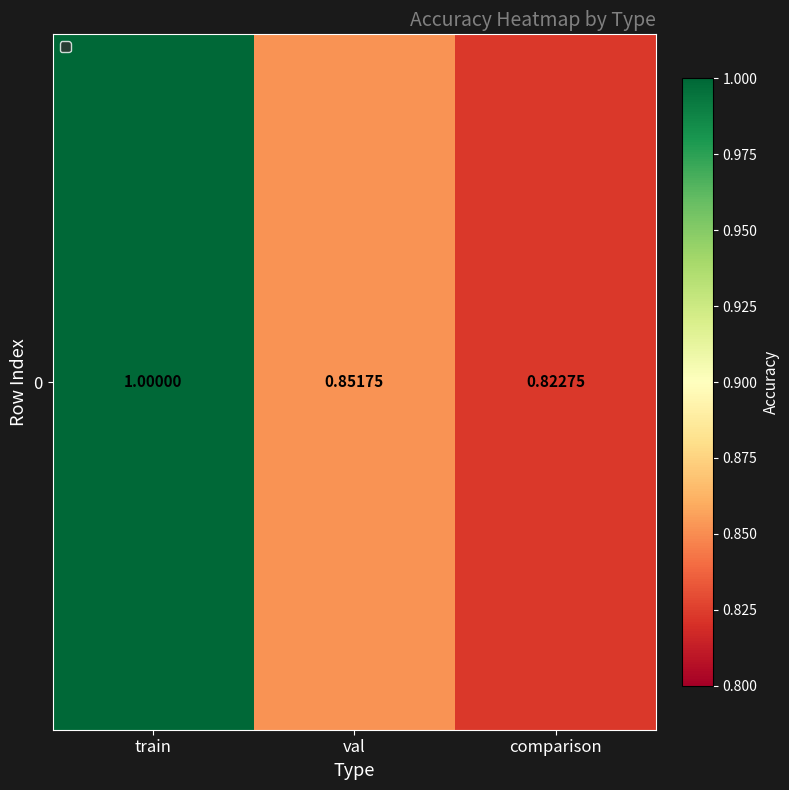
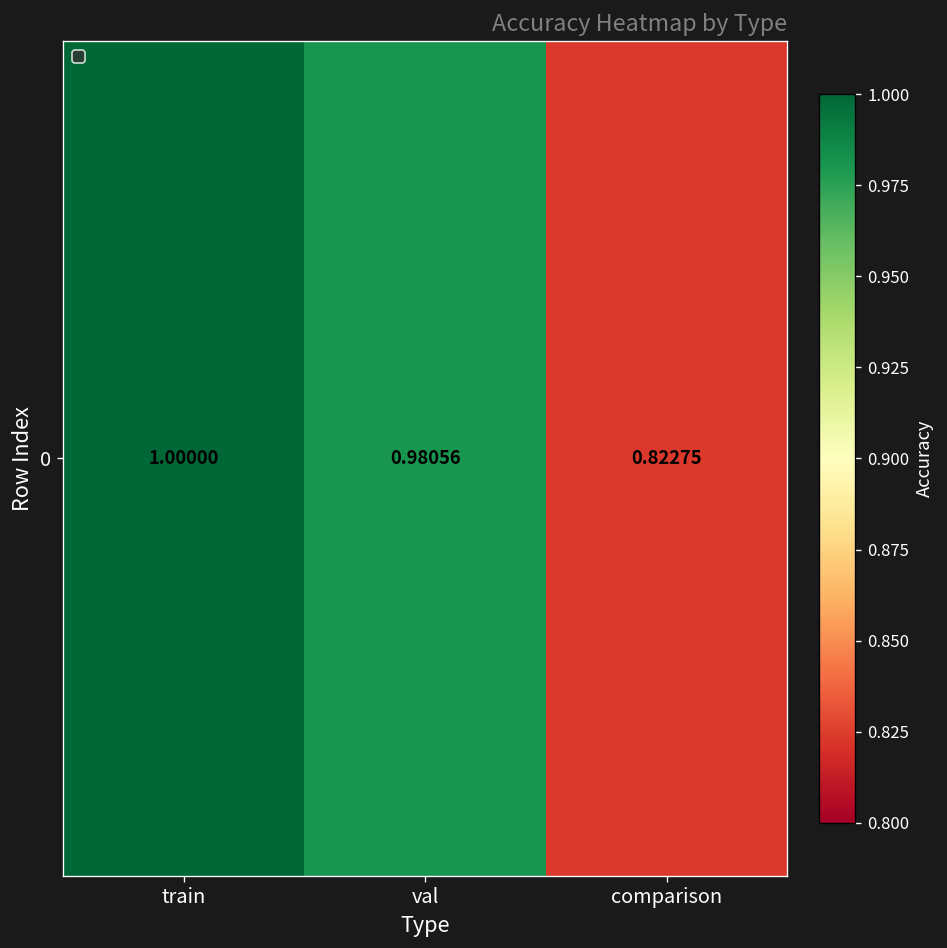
  {
    "0": {
      "train": 1.00000,
-     "val": 0.85175,
+     "val": 0.98056,
      "comparison": 0.82275
    }
  }
